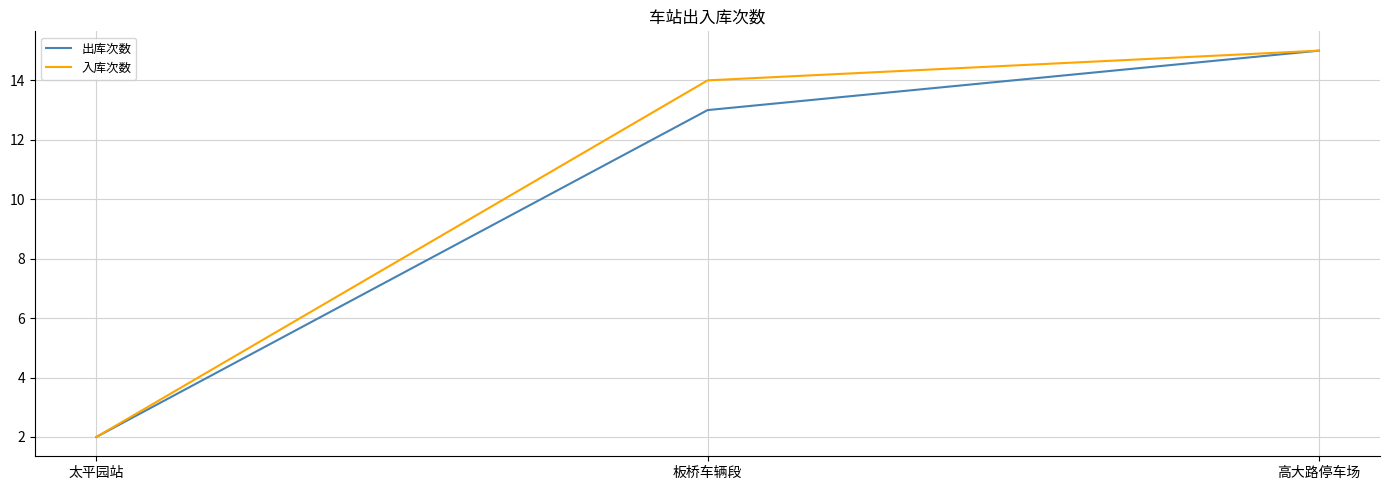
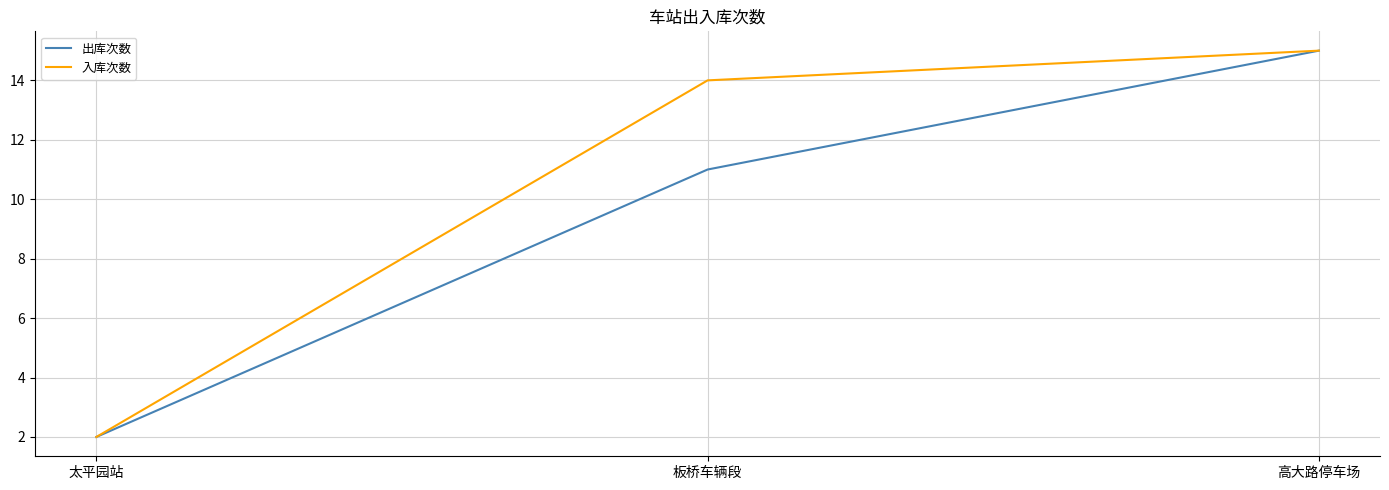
  {
    "出库次数": {
-     "板桥车辆段": 13
+     "板桥车辆段": 11
    },
    "入库次数": {
      "板桥车辆段": 14
    }
  }
